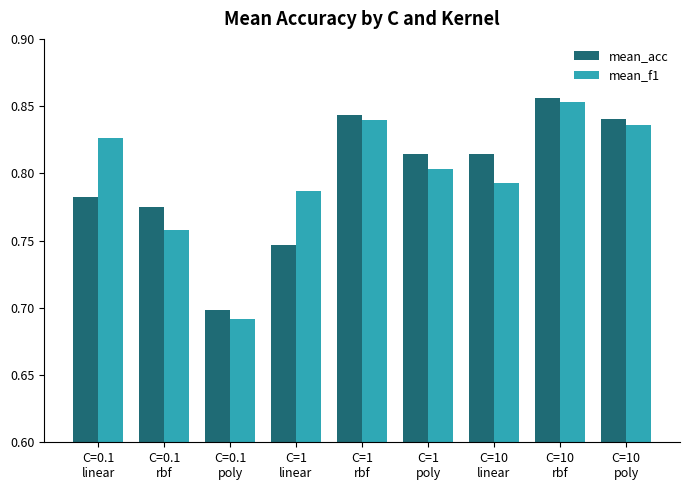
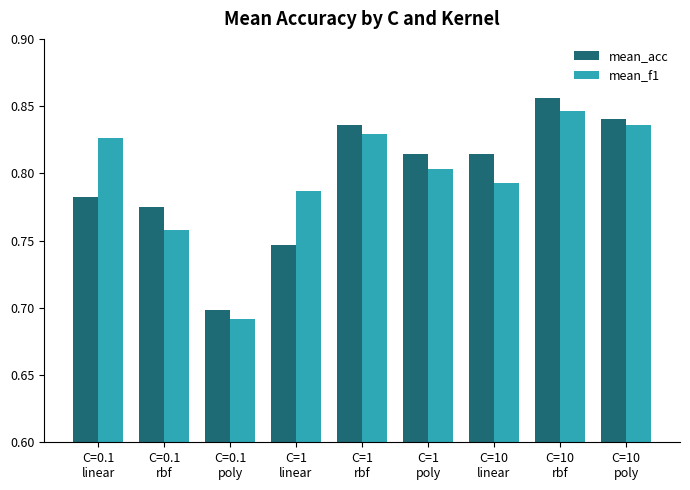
  {
    "mean_acc": {
      "C=0.1 linear": 0.783,
      "C=0.1 rbf": 0.775,
      "C=0.1 poly": 0.698,
      "C=1 linear": 0.747,
-     "C=1 rbf": 0.844,
+     "C=1 rbf": 0.836,
      "C=1 poly": 0.815,
      "C=10 linear": 0.814,
      "C=10 rbf": 0.856,
      "C=10 poly": 0.840
    },
    "mean_f1": {
      "C=0.1 linear": 0.826,
      "C=0.1 rbf": 0.758,
      "C=0.1 poly": 0.692,
      "C=1 linear": 0.787,
-     "C=1 rbf": 0.840,
+     "C=1 rbf": 0.829,
      "C=1 poly": 0.804,
      "C=10 linear": 0.793,
-     "C=10 rbf": 0.853,
+     "C=10 rbf": 0.847,
      "C=10 poly": 0.836
    }
  }
